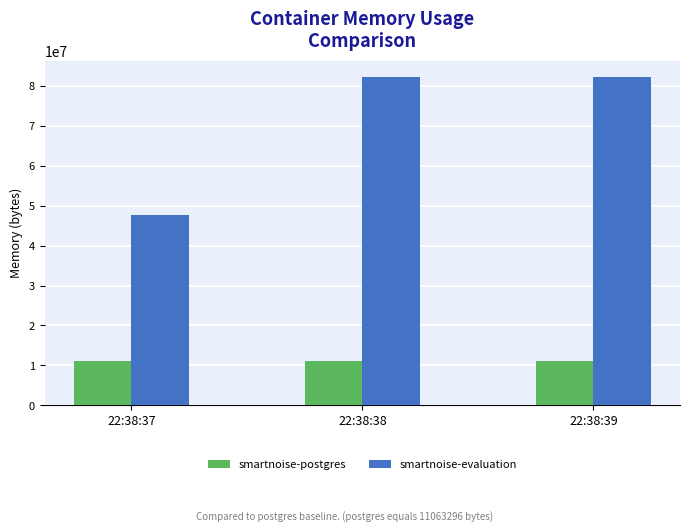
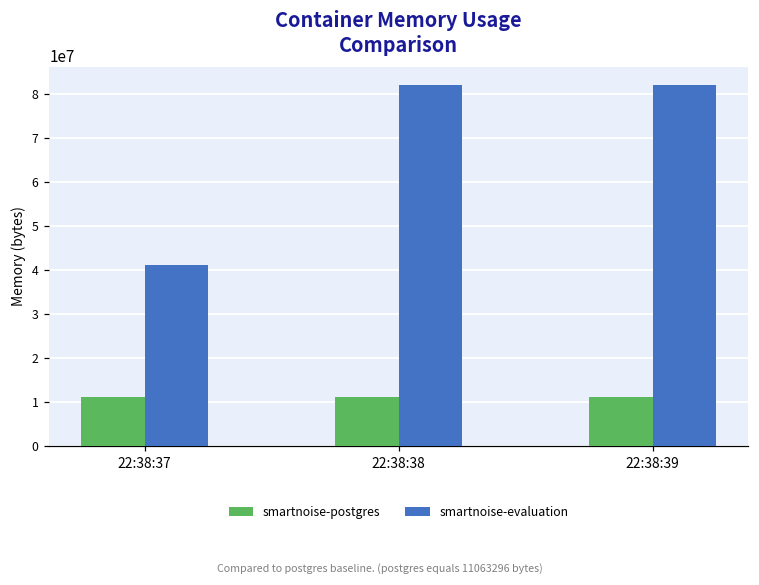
  {
    "smartnoise-postgres": {
      "22:38:37": 11000000,
      "22:38:38": 11000000,
      "22:38:39": 11000000
    },
    "smartnoise-evaluation": {
-     "22:38:37": 48000000,
+     "22:38:37": 41000000,
      "22:38:38": 82000000,
      "22:38:39": 82000000
    }
  }
